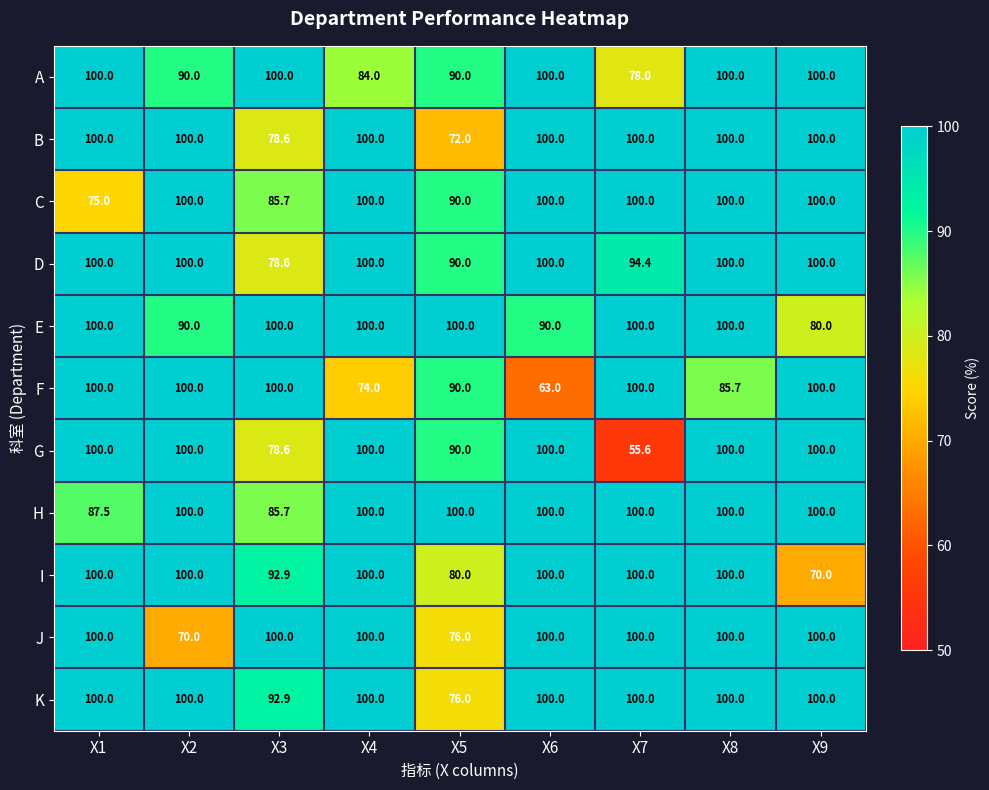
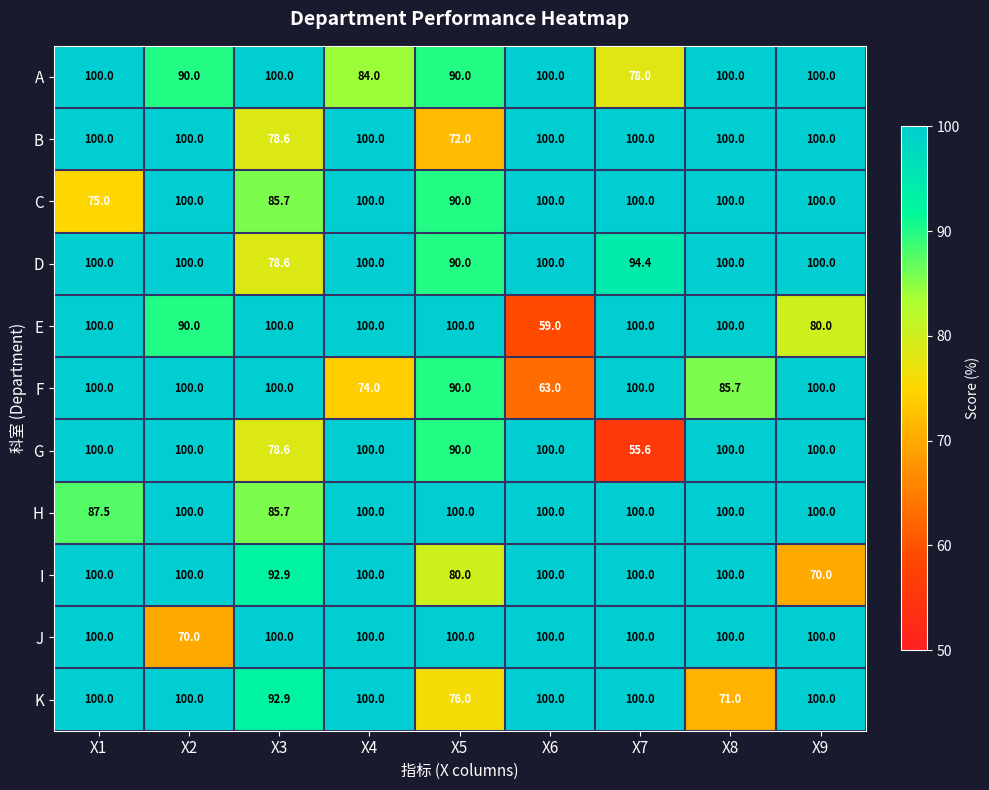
  {
    "A": {
      "X1": 100.0,
      "X2": 90.0,
      "X3": 100.0,
      "X4": 84.0,
      "X5": 90.0,
      "X6": 100.0,
      "X7": 78.0,
      "X8": 100.0,
      "X9": 100.0
    },
    "B": {
      "X1": 100.0,
      "X2": 100.0,
      "X3": 78.6,
      "X4": 100.0,
      "X5": 72.0,
      "X6": 100.0,
      "X7": 100.0,
      "X8": 100.0,
      "X9": 100.0
    },
    "C": {
      "X1": 75.0,
      "X2": 100.0,
      "X3": 85.7,
      "X4": 100.0,
      "X5": 90.0,
      "X6": 100.0,
      "X7": 100.0,
      "X8": 100.0,
      "X9": 100.0
    },
    "D": {
      "X1": 100.0,
      "X2": 100.0,
      "X3": 78.6,
      "X4": 100.0,
      "X5": 90.0,
      "X6": 100.0,
      "X7": 94.4,
      "X8": 100.0,
      "X9": 100.0
    },
    "E": {
      "X1": 100.0,
      "X2": 90.0,
      "X3": 100.0,
      "X4": 100.0,
      "X5": 100.0,
-     "X6": 90.0,
+     "X6": 59.0,
      "X7": 100.0,
      "X8": 100.0,
      "X9": 80.0
    },
    "F": {
      "X1": 100.0,
      "X2": 100.0,
      "X3": 100.0,
      "X4": 74.0,
      "X5": 90.0,
      "X6": 63.0,
      "X7": 100.0,
      "X8": 85.7,
      "X9": 100.0
    },
    "G": {
      "X1": 100.0,
      "X2": 100.0,
      "X3": 78.6,
      "X4": 100.0,
      "X5": 90.0,
      "X6": 100.0,
      "X7": 55.6,
      "X8": 100.0,
      "X9": 100.0
    },
    "H": {
      "X1": 87.5,
      "X2": 100.0,
      "X3": 85.7,
      "X4": 100.0,
      "X5": 100.0,
      "X6": 100.0,
      "X7": 100.0,
      "X8": 100.0,
      "X9": 100.0
    },
    "I": {
      "X1": 100.0,
      "X2": 100.0,
      "X3": 92.9,
      "X4": 100.0,
      "X5": 80.0,
      "X6": 100.0,
      "X7": 100.0,
      "X8": 100.0,
      "X9": 70.0
    },
    "J": {
      "X1": 100.0,
      "X2": 70.0,
      "X3": 100.0,
      "X4": 100.0,
-     "X5": 76.0,
+     "X5": 100.0,
      "X6": 100.0,
      "X7": 100.0,
      "X8": 100.0,
      "X9": 100.0
    },
    "K": {
      "X1": 100.0,
      "X2": 100.0,
      "X3": 92.9,
      "X4": 100.0,
      "X5": 76.0,
      "X6": 100.0,
      "X7": 100.0,
-     "X8": 100.0,
+     "X8": 71.0,
      "X9": 100.0
    }
  }
